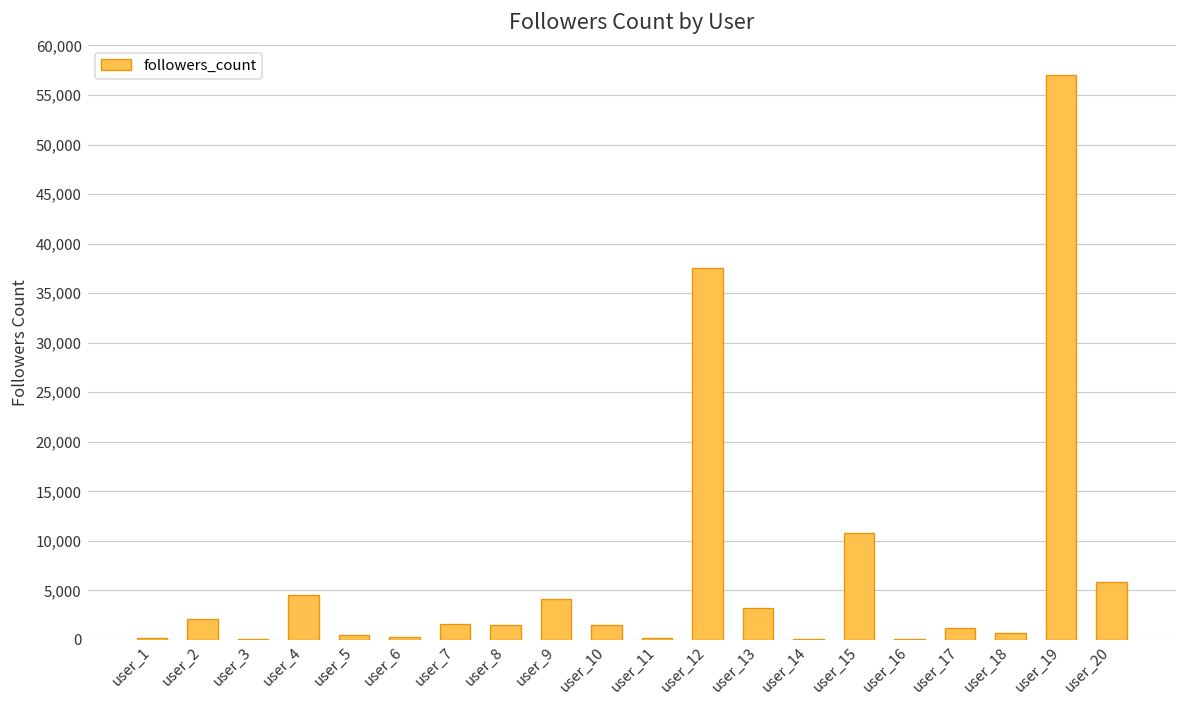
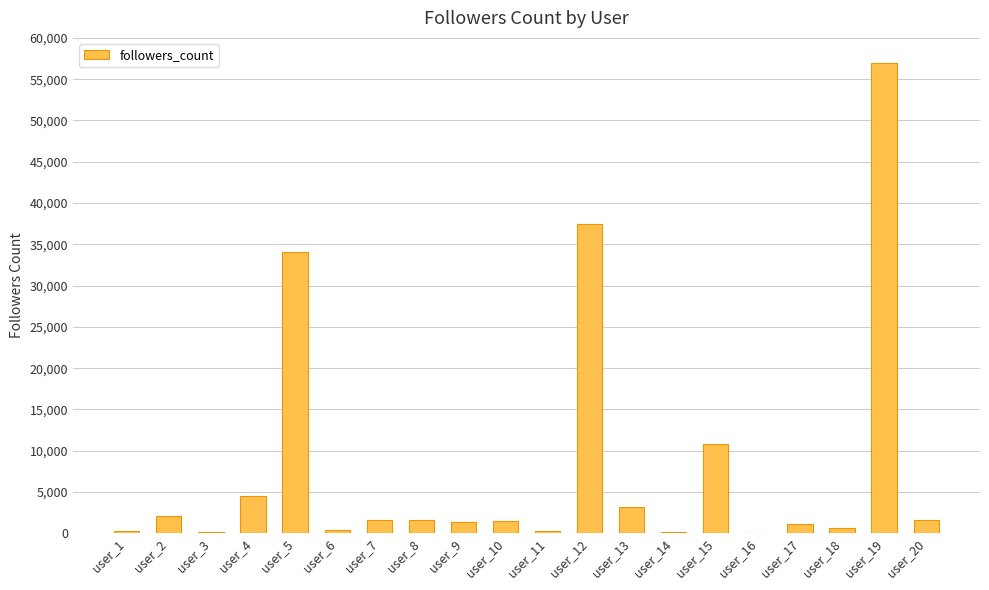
  {
    "user_2": "2,000",
    "user_4": "5,000",
-   "user_5": "1,000",
+   "user_5": "34,000",
    "user_6": "0",
    "user_7": "2,000",
    "user_8": "2,000",
-   "user_9": "4,000",
+   "user_9": "1,000",
    "user_10": "1,000",
    "user_12": "38,000",
    "user_13": "3,000",
    "user_15": "11,000",
    "user_17": "1,000",
    "user_18": "1,000",
    "user_19": "57,000",
-   "user_20": "6,000"
+   "user_20": "2,000"
  }
